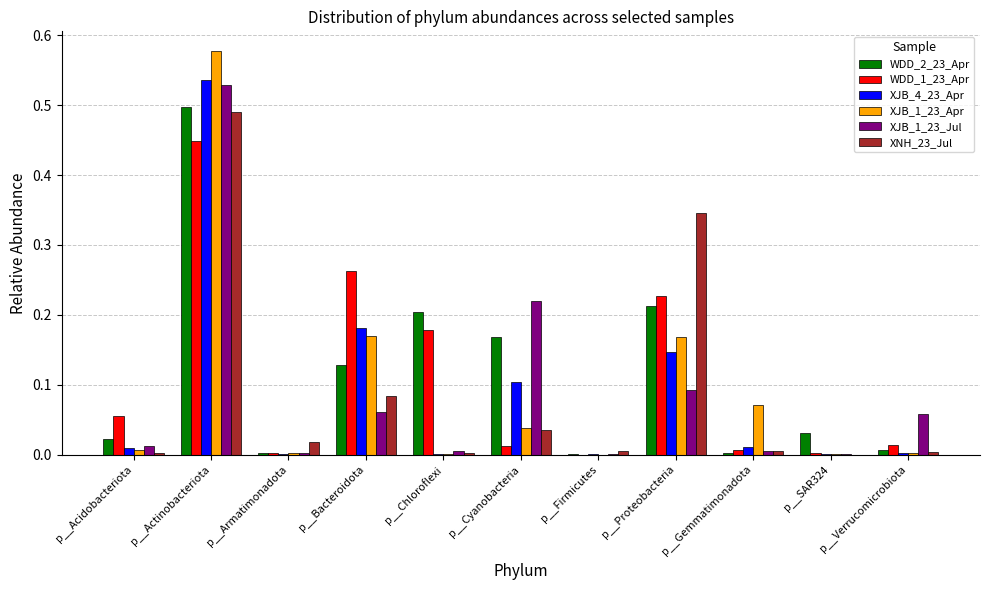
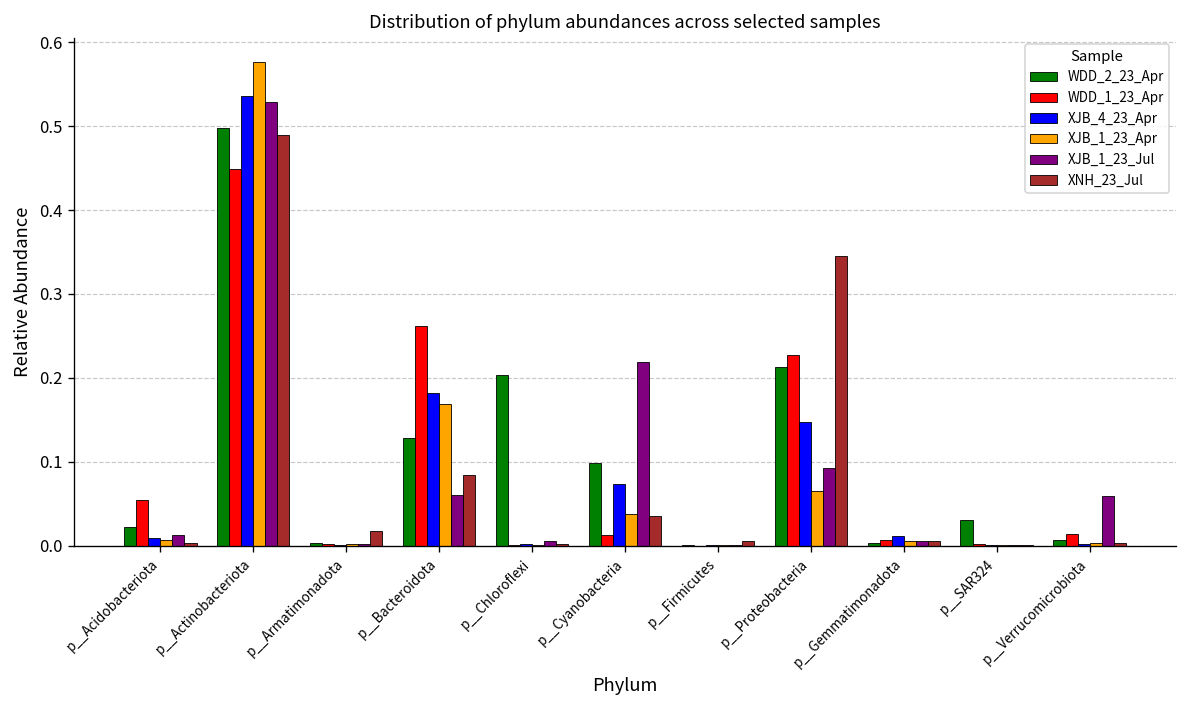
  {
    "WDD_2_23_Apr": {
      "p__Acidobacteriota": 0.02,
      "p__Actinobacteriota": 0.50,
      "p__Bacteroidota": 0.13,
      "p__Chloroflexi": 0.20,
-     "p__Cyanobacteria": 0.17,
+     "p__Cyanobacteria": 0.10,
      "p__Proteobacteria": 0.21,
      "p__SAR324": 0.03,
      "p__Verrucomicrobiota": 0.01
    },
    "WDD_1_23_Apr": {
      "p__Acidobacteriota": 0.05,
      "p__Actinobacteriota": 0.45,
      "p__Bacteroidota": 0.26,
-     "p__Chloroflexi": 0.18,
+     "p__Chloroflexi": 0.00,
      "p__Cyanobacteria": 0.01,
      "p__Firmicutes": 0.00,
      "p__Proteobacteria": 0.23,
      "p__Gemmatimonadota": 0.01,
      "p__Verrucomicrobiota": 0.01
    },
    "XJB_4_23_Apr": {
      "p__Acidobacteriota": 0.01,
      "p__Actinobacteriota": 0.54,
      "p__Bacteroidota": 0.18,
-     "p__Cyanobacteria": 0.10,
+     "p__Cyanobacteria": 0.07,
      "p__Proteobacteria": 0.15,
      "p__Gemmatimonadota": 0.01
    },
    "XJB_1_23_Apr": {
      "p__Acidobacteriota": 0.01,
      "p__Actinobacteriota": 0.58,
      "p__Bacteroidota": 0.17,
      "p__Cyanobacteria": 0.04,
-     "p__Proteobacteria": 0.17,
-     "p__Gemmatimonadota": 0.07
+     "p__Proteobacteria": 0.07,
+     "p__Gemmatimonadota": 0.01
    },
    "XJB_1_23_Jul": {
      "p__Acidobacteriota": 0.01,
      "p__Actinobacteriota": 0.53,
      "p__Bacteroidota": 0.06,
      "p__Chloroflexi": 0.01,
      "p__Cyanobacteria": 0.22,
      "p__Proteobacteria": 0.09,
      "p__Gemmatimonadota": 0.01,
      "p__Verrucomicrobiota": 0.06
    },
    "XNH_23_Jul": {
      "p__Actinobacteriota": 0.49,
      "p__Armatimonadota": 0.02,
      "p__Bacteroidota": 0.08,
      "p__Cyanobacteria": 0.03,
      "p__Firmicutes": 0.01,
      "p__Proteobacteria": 0.35,
      "p__Gemmatimonadota": 0.00
    }
  }
